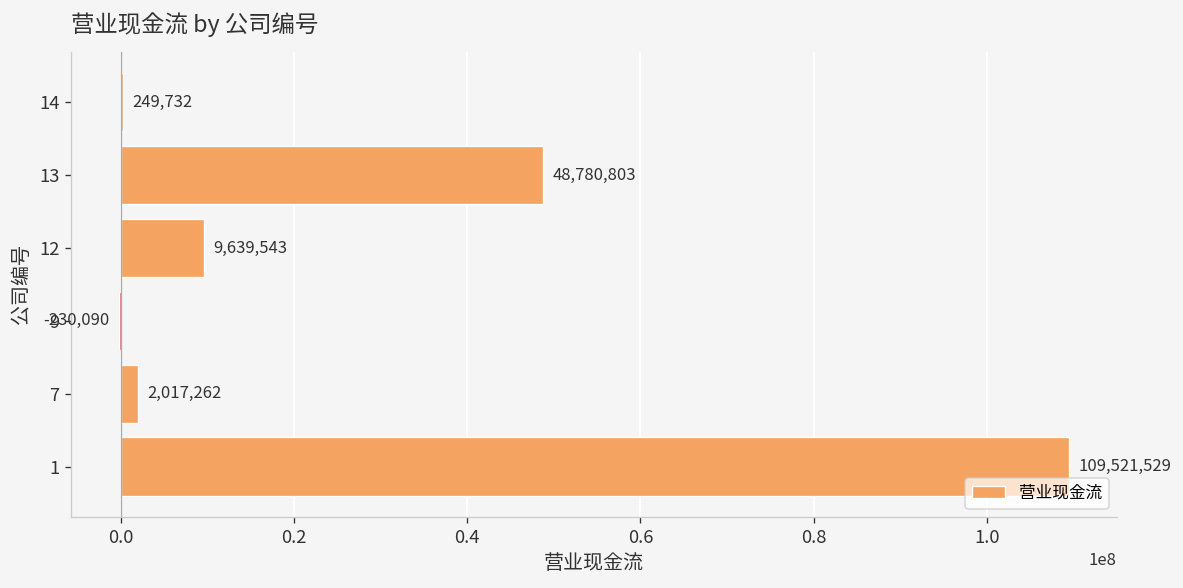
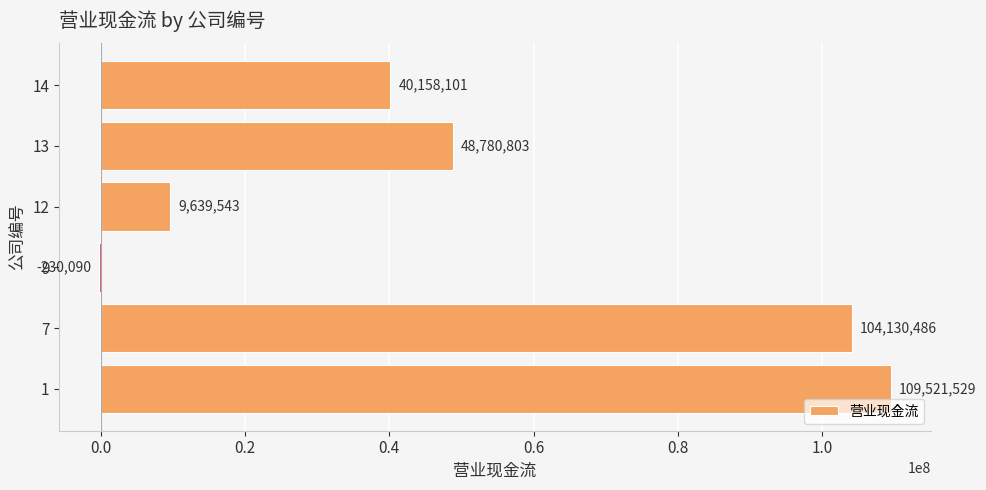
  {
-   "14": "249,732",
+   "14": "40,158,101",
    "13": "48,780,803",
    "12": "9,639,543",
    "9": "-230,090",
-   "7": "2,017,262",
+   "7": "104,130,486",
    "1": "109,521,529"
  }
